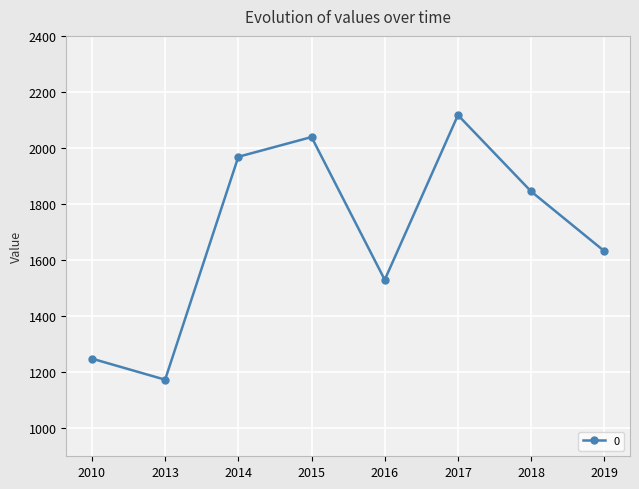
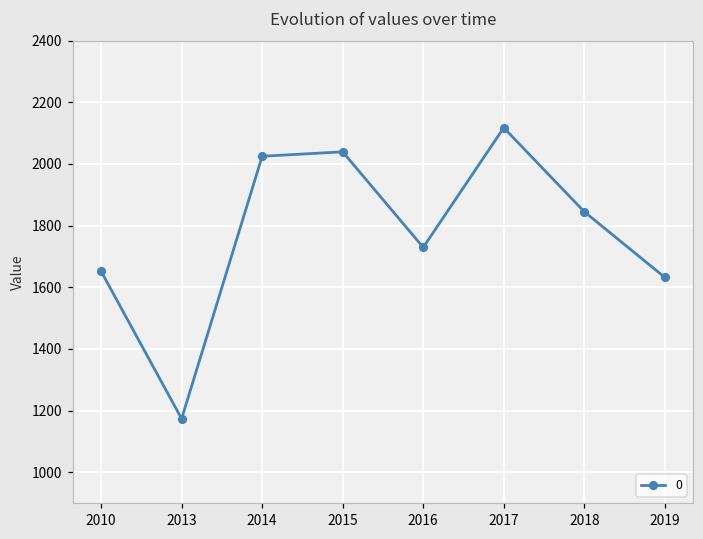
  {
-   "2010": 1250,
+   "2010": 1650,
    "2013": 1170,
-   "2014": 1970,
+   "2014": 2020,
    "2015": 2040,
-   "2016": 1530,
+   "2016": 1730,
    "2017": 2120,
    "2018": 1840,
    "2019": 1630
  }
